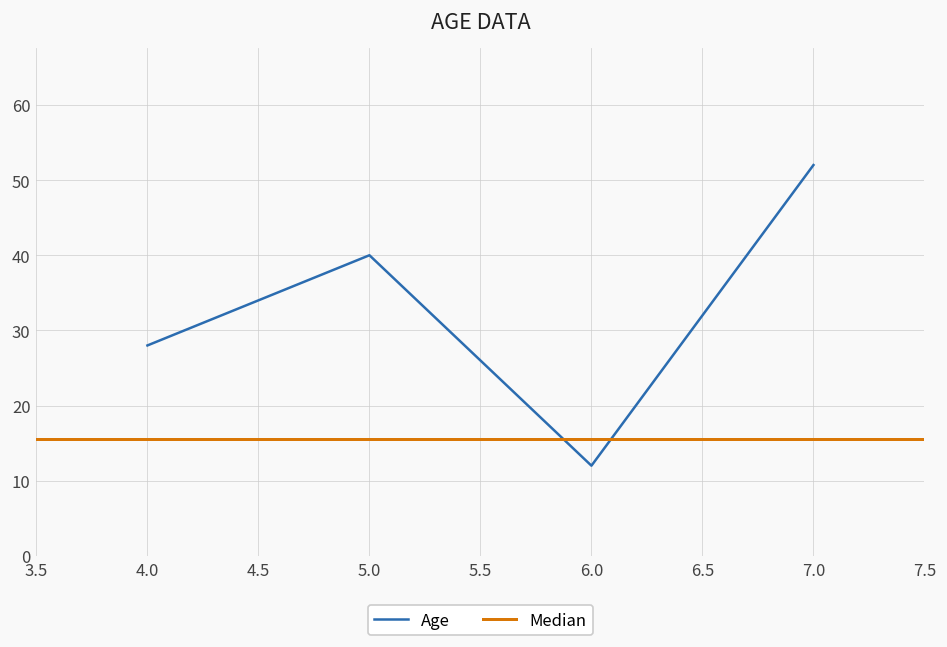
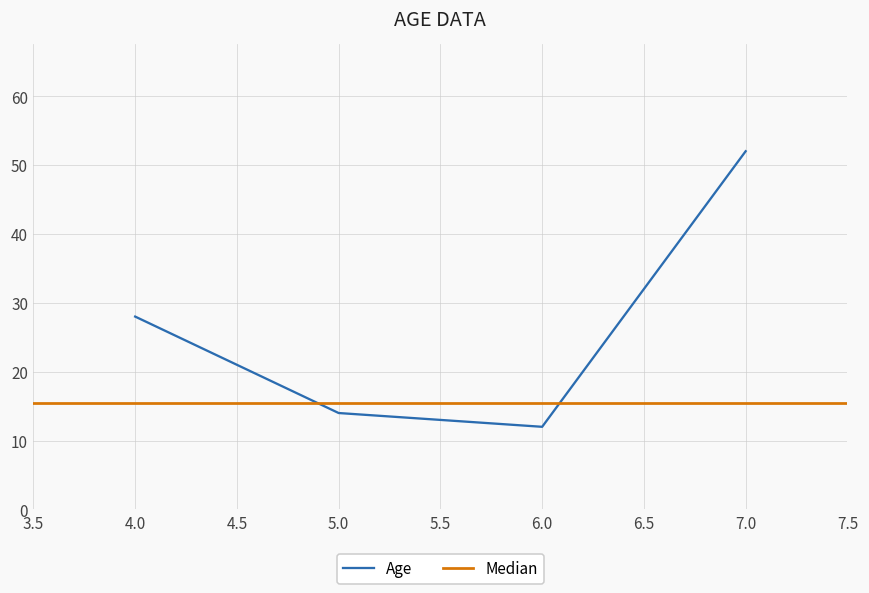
  {
    "4.0": 28,
-   "5.0": 40,
+   "5.0": 14,
    "6.0": 12,
    "7.0": 52
  }
